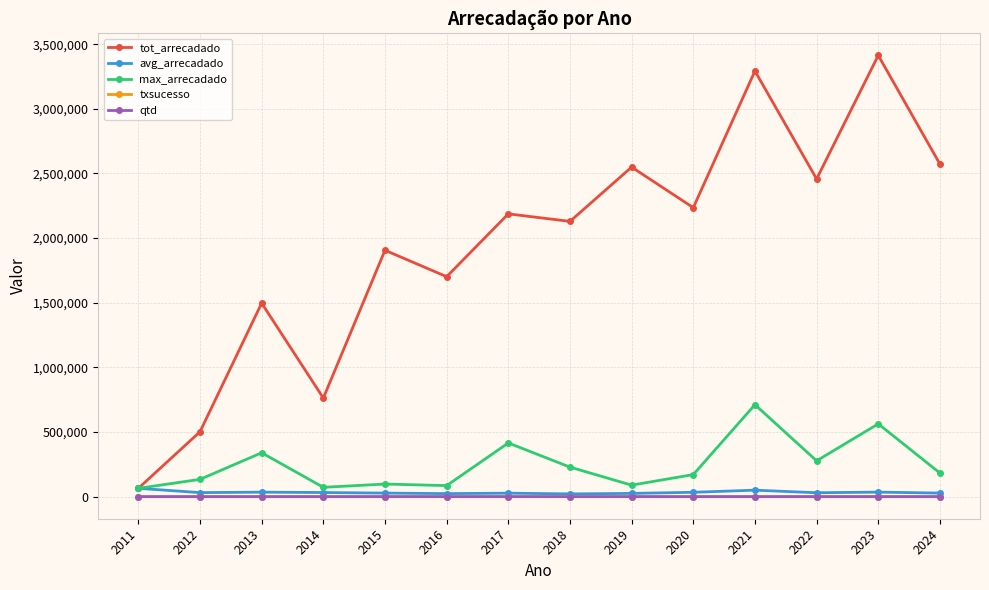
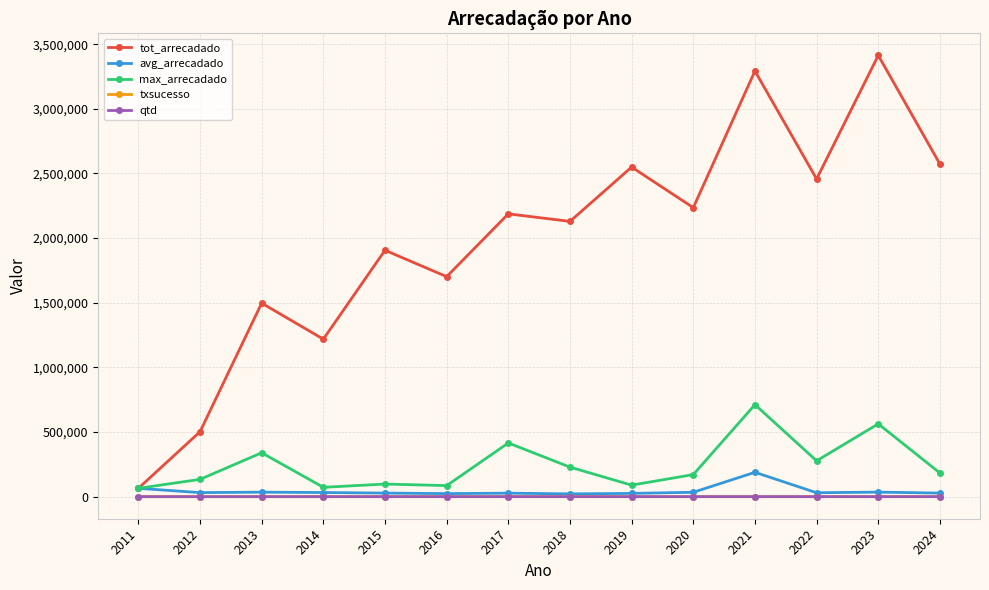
  {
    "tot_arrecadado": {
      "2012": "500,000",
      "2013": "1,500,000",
-     "2014": "760,000",
+     "2014": "1,220,000",
      "2015": "1,910,000",
      "2016": "1,700,000",
      "2017": "2,190,000",
      "2018": "2,130,000",
      "2019": "2,550,000",
      "2020": "2,240,000",
      "2021": "3,290,000",
      "2022": "2,460,000",
      "2023": "3,410,000",
      "2024": "2,570,000"
    },
    "avg_arrecadado": {
      "2012": "30,000",
      "2013": "30,000",
      "2014": "30,000",
      "2015": "30,000",
      "2016": "20,000",
      "2017": "30,000",
      "2018": "20,000",
      "2019": "30,000",
      "2020": "30,000",
-     "2021": "50,000",
+     "2021": "190,000",
      "2022": "30,000",
      "2023": "40,000",
      "2024": "30,000"
    },
    "max_arrecadado": {
      "2012": "130,000",
      "2013": "340,000",
      "2014": "70,000",
      "2015": "100,000",
      "2016": "90,000",
      "2017": "420,000",
      "2018": "230,000",
      "2019": "90,000",
      "2020": "170,000",
      "2021": "710,000",
      "2022": "280,000",
      "2023": "560,000",
      "2024": "180,000"
    },
    "qtd": {
      "2011": "0",
      "2012": "0",
      "2013": "0",
      "2014": "0",
      "2015": "0",
      "2016": "0",
      "2017": "0",
      "2018": "0",
      "2019": "0",
      "2020": "0",
      "2021": "0",
      "2022": "0",
      "2023": "0",
      "2024": "0"
    }
  }
